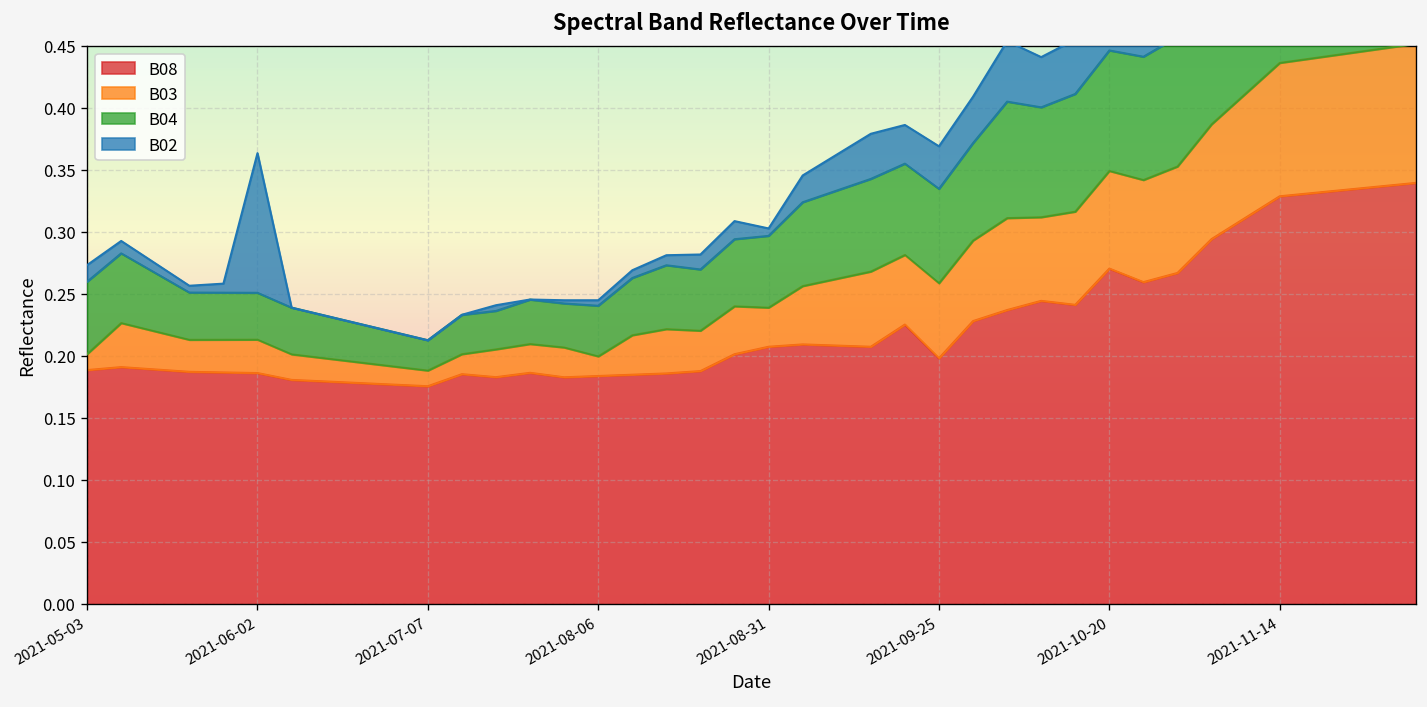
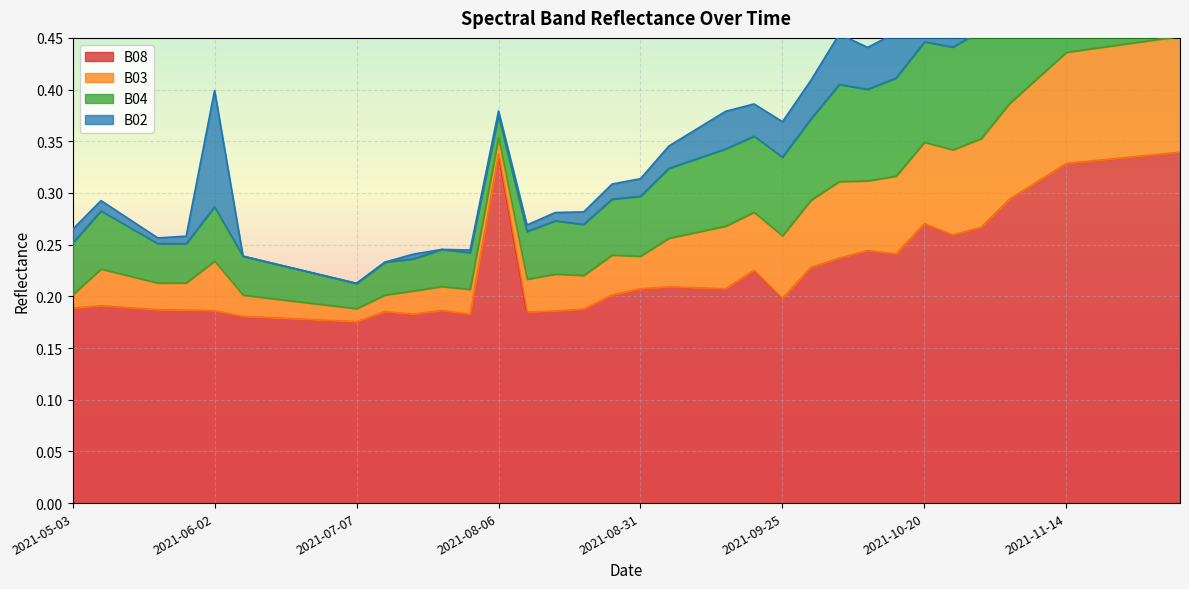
  {
    "B08": {
      "2021-05-03": 0.189,
      "2021-06-02": 0.186,
      "2021-07-07": 0.176,
-     "2021-08-06": 0.184,
+     "2021-08-06": 0.337,
      "2021-08-31": 0.207,
      "2021-09-25": 0.198,
      "2021-10-20": 0.270,
      "2021-11-14": 0.329
    },
    "B03": {
      "2021-05-03": 0.013,
-     "2021-06-02": 0.027,
+     "2021-06-02": 0.048,
      "2021-07-07": 0.013,
      "2021-08-06": 0.016,
      "2021-08-31": 0.032,
      "2021-09-25": 0.061,
      "2021-10-20": 0.079,
      "2021-11-14": 0.107
    },
    "B04": {
-     "2021-05-03": 0.058,
-     "2021-06-02": 0.038,
-     "2021-08-06": 0.041,
+     "2021-05-03": 0.050,
+     "2021-06-02": 0.052,
+     "2021-08-06": 0.022,
      "2021-08-31": 0.058,
      "2021-09-25": 0.076,
      "2021-10-20": 0.097
    },
    "B02": {
      "2021-05-03": 0.013,
      "2021-06-02": 0.113,
      "2021-08-06": 0.004,
-     "2021-08-31": 0.006,
+     "2021-08-31": 0.017,
      "2021-09-25": 0.034
    }
  }
